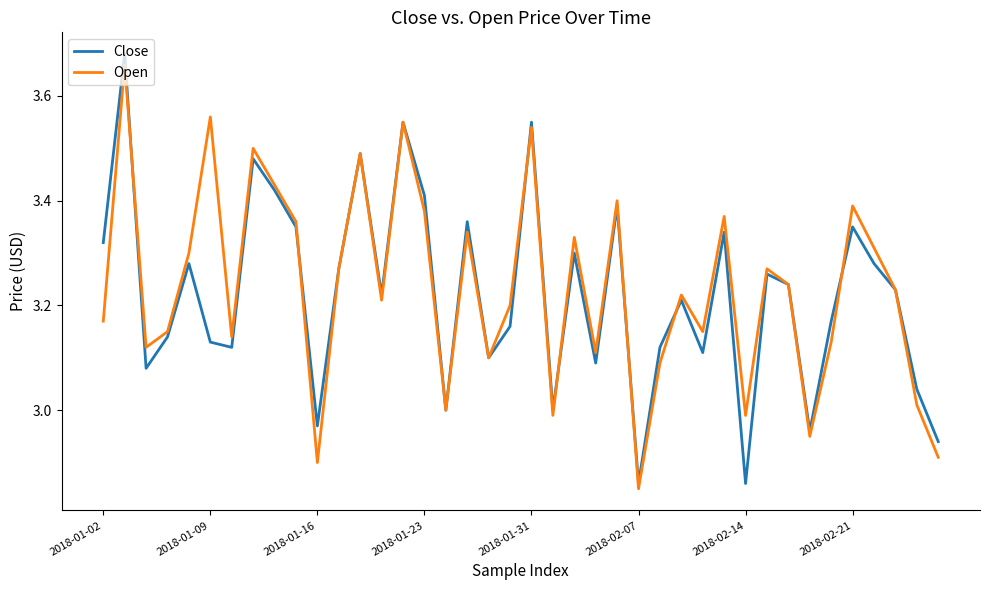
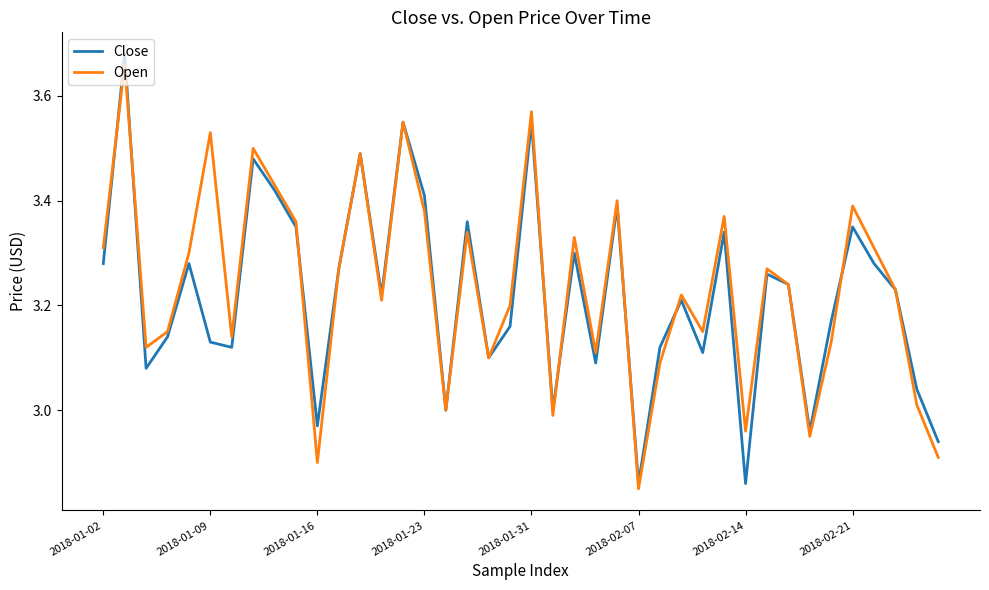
  {
    "Close": {
-     "2018-01-02": 3.32,
+     "2018-01-02": 3.28,
      "2018-01-09": 3.13,
      "2018-01-16": 2.97,
      "2018-01-23": 3.41,
      "2018-01-31": 3.55,
      "2018-02-07": 2.86,
      "2018-02-14": 2.86,
      "2018-02-21": 3.35
    },
    "Open": {
-     "2018-01-02": 3.17,
-     "2018-01-09": 3.56,
+     "2018-01-02": 3.31,
+     "2018-01-09": 3.53,
      "2018-01-16": 2.90,
      "2018-01-23": 3.38,
-     "2018-01-31": 3.54,
+     "2018-01-31": 3.57,
      "2018-02-07": 2.85,
-     "2018-02-14": 2.99,
+     "2018-02-14": 2.96,
      "2018-02-21": 3.39
    }
  }
